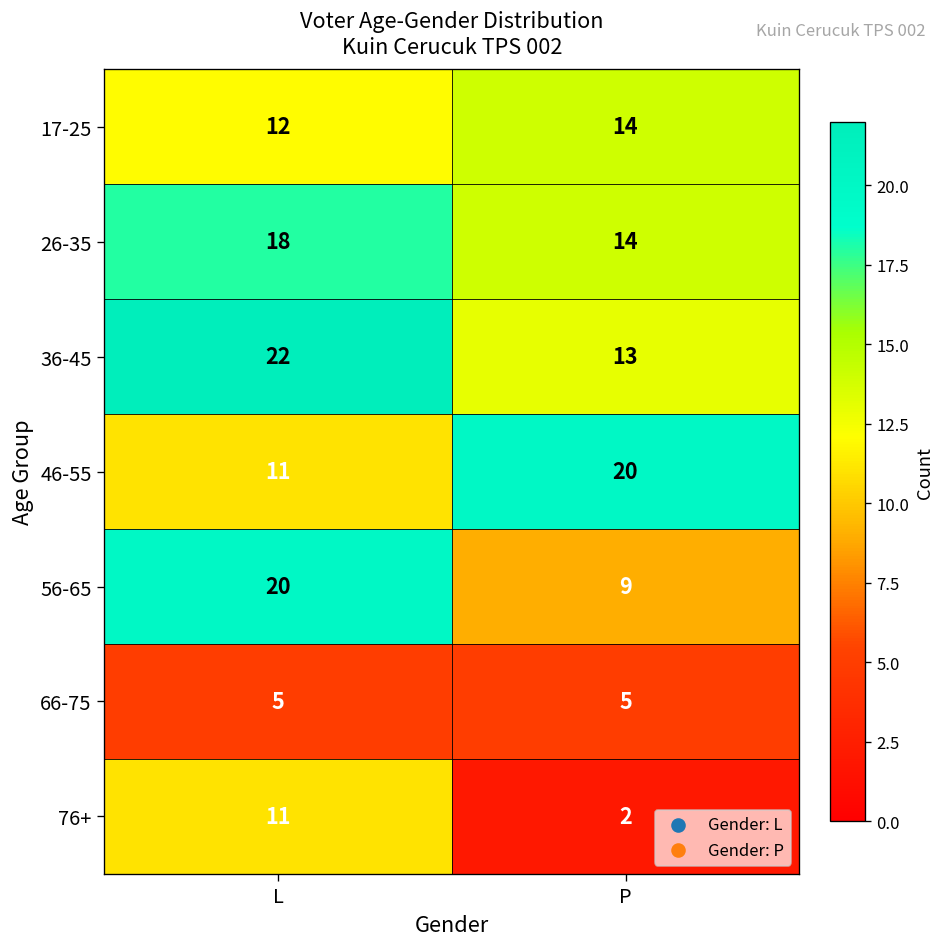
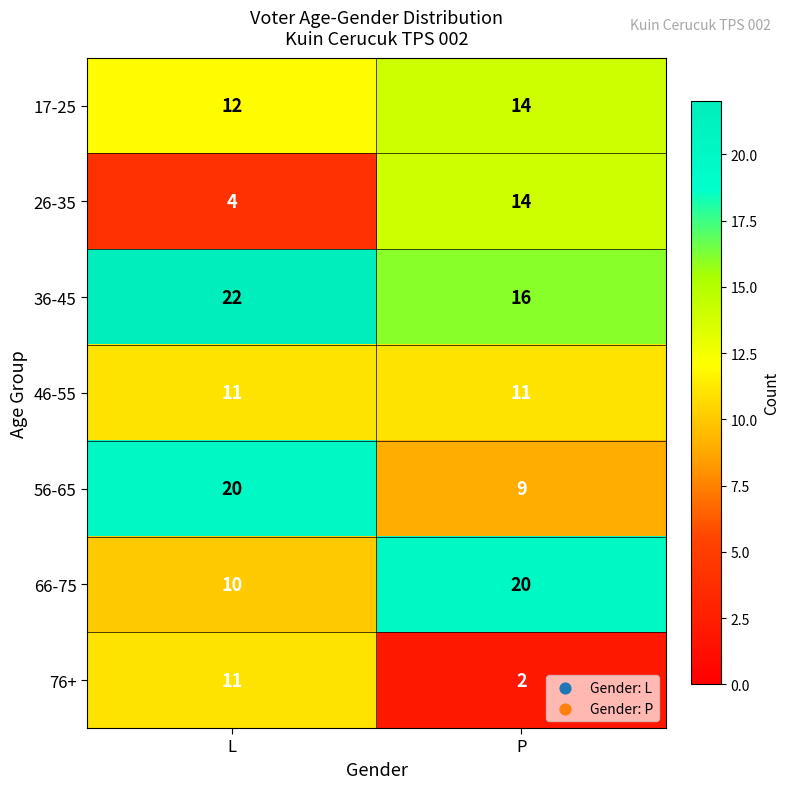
  {
    "17-25": {
      "L": 12,
      "P": 14
    },
    "26-35": {
-     "L": 18,
+     "L": 4,
      "P": 14
    },
    "36-45": {
      "L": 22,
-     "P": 13
+     "P": 16
    },
    "46-55": {
      "L": 11,
-     "P": 20
+     "P": 11
    },
    "56-65": {
      "L": 20,
      "P": 9
    },
    "66-75": {
-     "L": 5,
-     "P": 5
+     "L": 10,
+     "P": 20
    },
    "76+": {
      "L": 11,
      "P": 2
    }
  }
